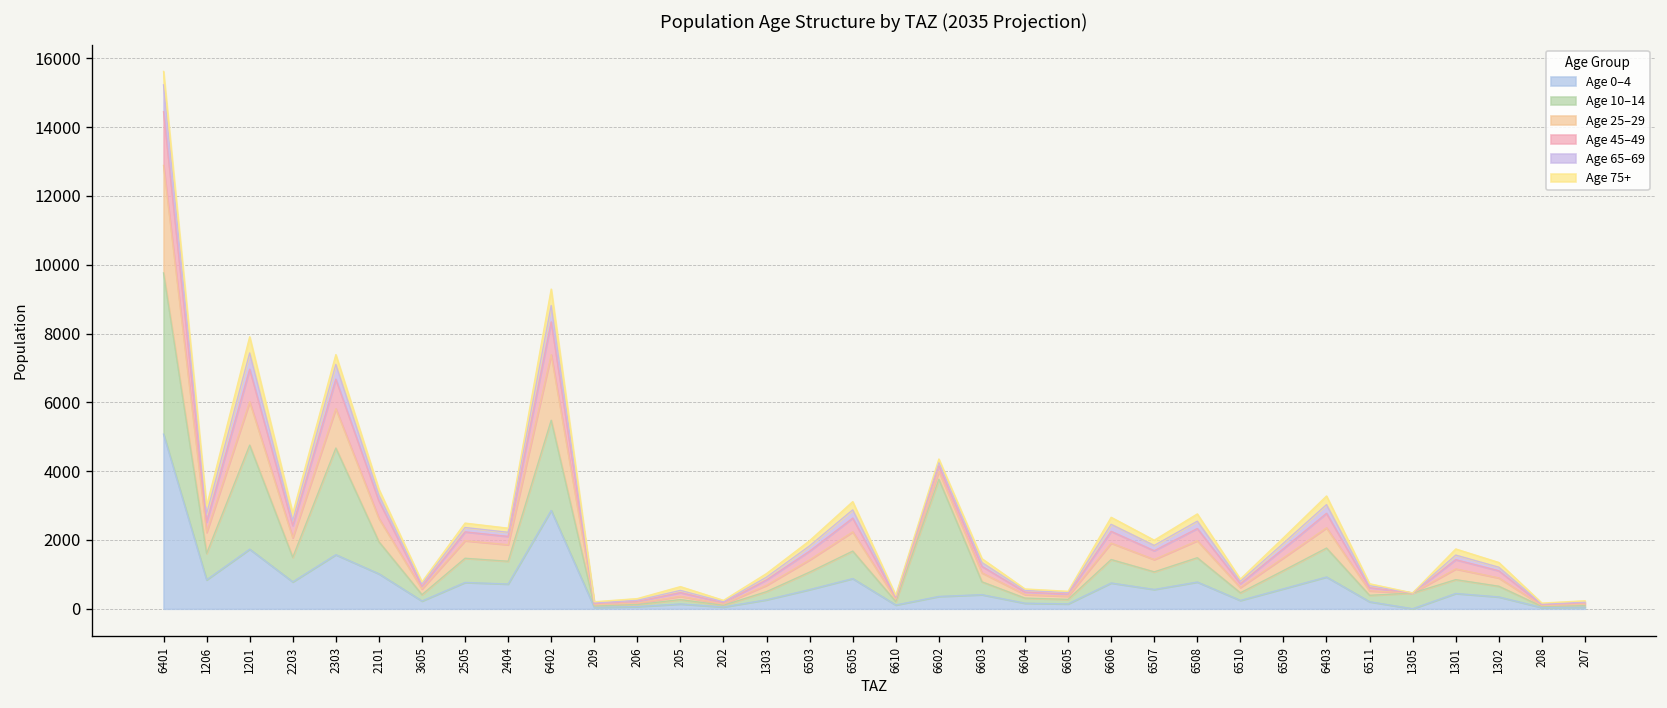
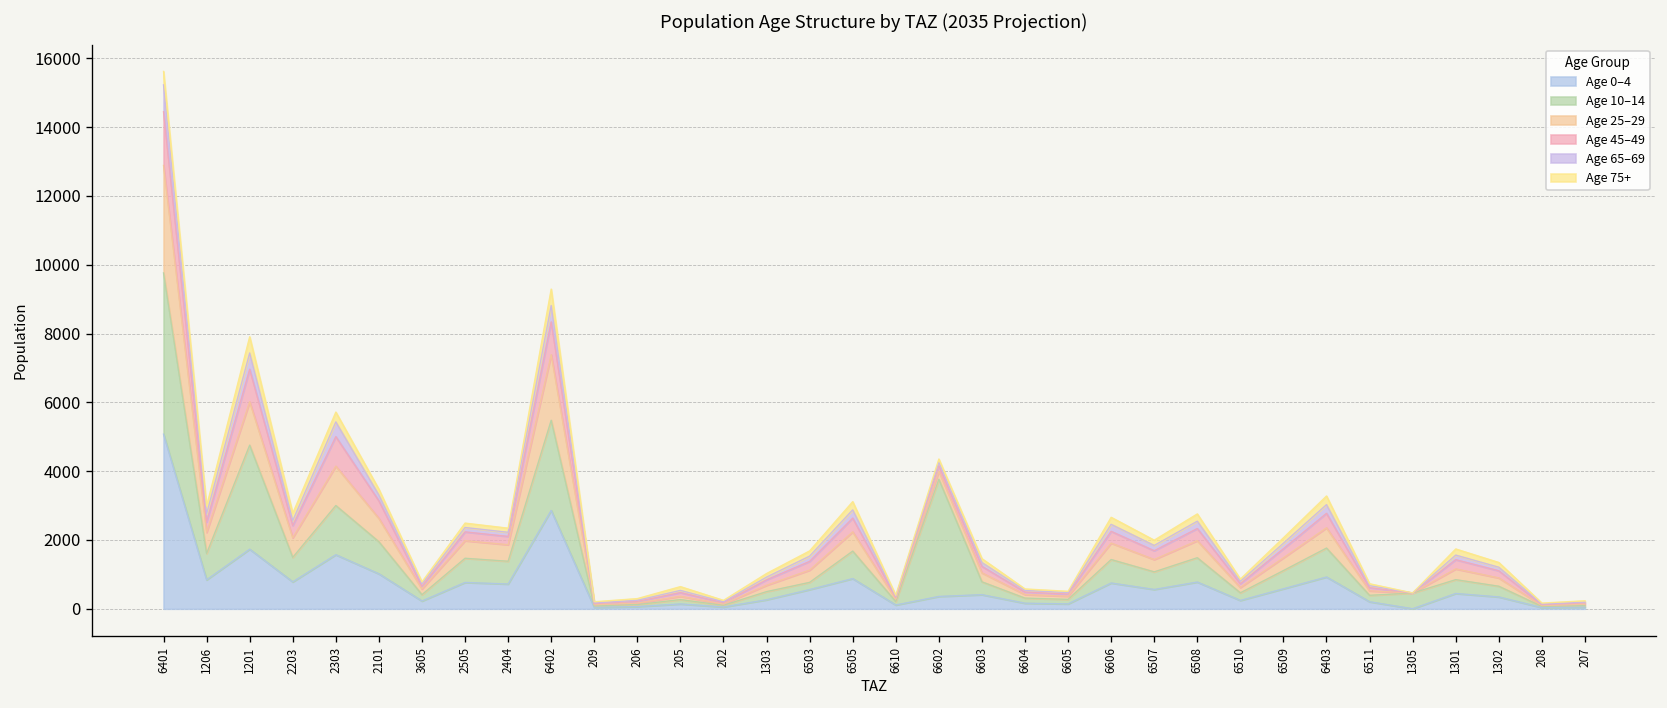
  {
    "Age 10–14": {
      "6401": 4700,
      "1206": 800,
      "1201": 3000,
      "2203": 700,
-     "2303": 3100,
+     "2303": 1400,
      "2101": 900,
      "3605": 200,
      "2505": 700,
      "2404": 700,
      "6402": 2600,
      "205": 100,
      "1303": 200,
-     "6503": 500,
+     "6503": 200,
      "6505": 800,
      "6602": 3400,
      "6603": 400,
      "6604": 100,
      "6605": 100,
      "6606": 700,
      "6507": 500,
      "6508": 700,
      "6510": 200,
      "6509": 500,
      "6403": 800,
      "6511": 200,
      "1301": 400,
      "1302": 300
    }
  }
